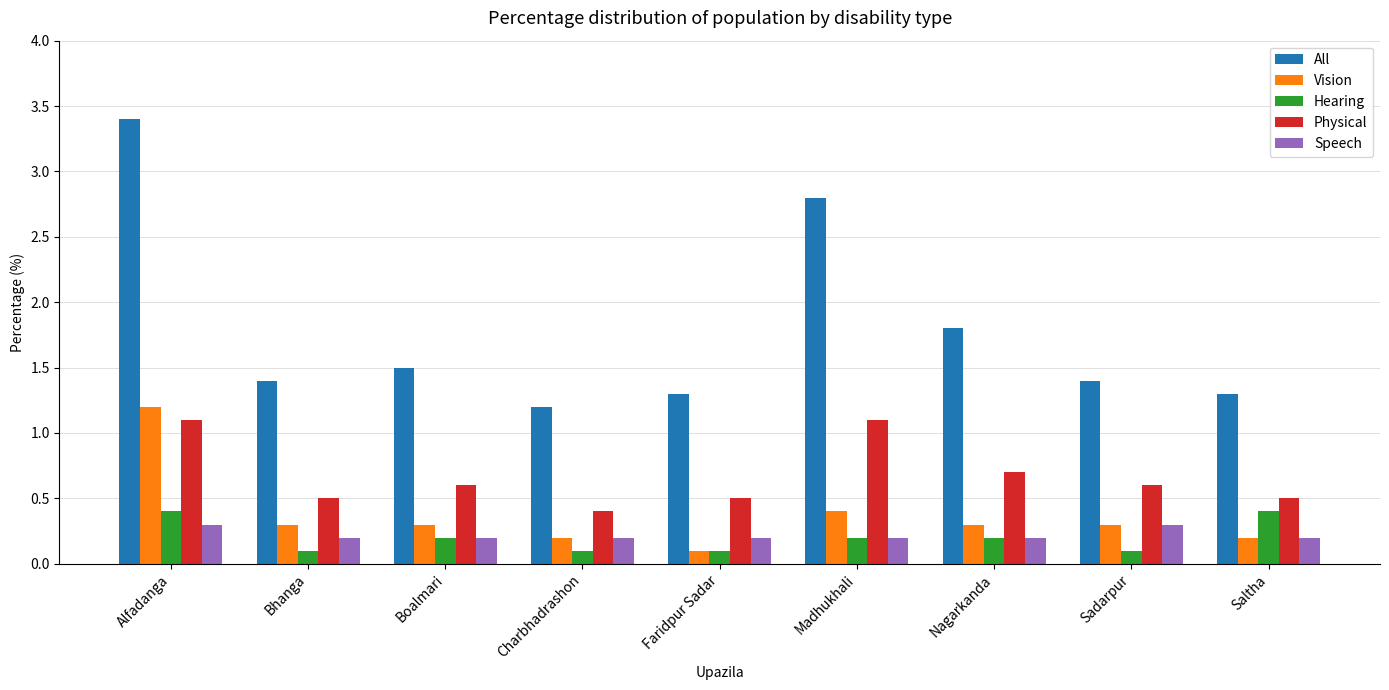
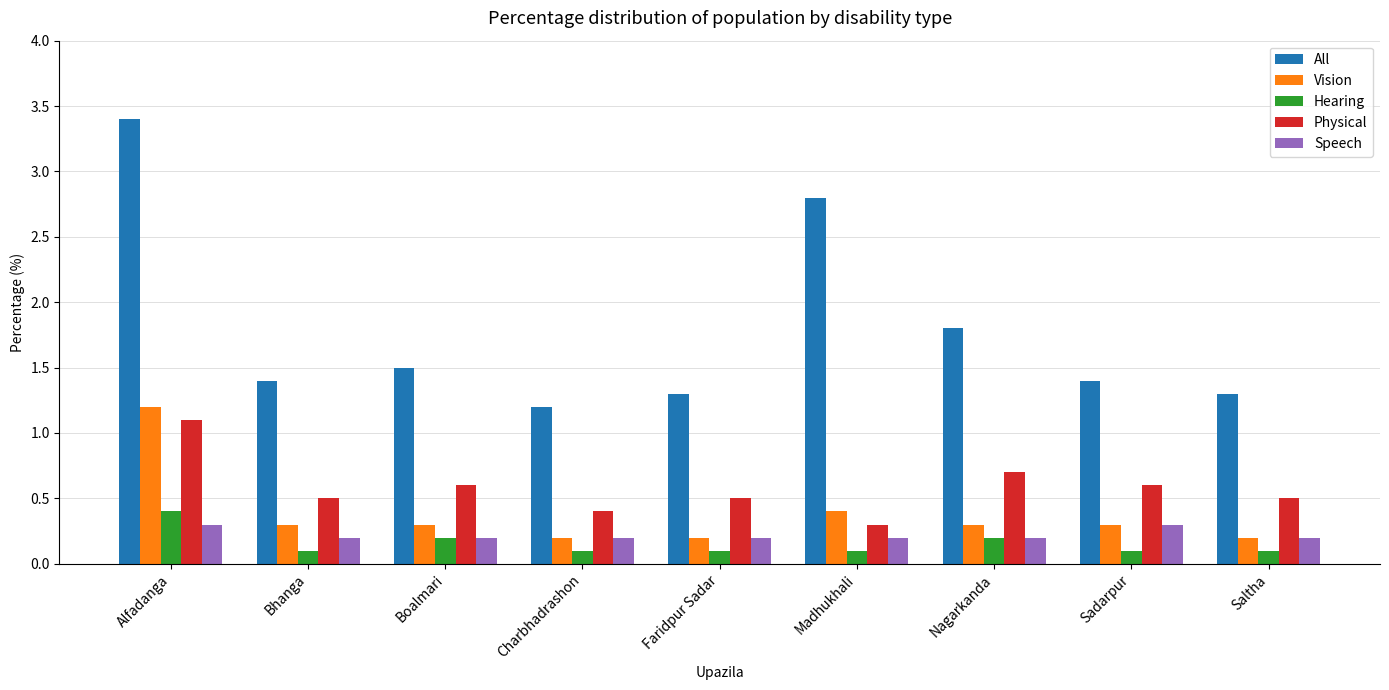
  {
    "All": {
      "Alfadanga": 3.4,
      "Bhanga": 1.4,
      "Boalmari": 1.5,
      "Charbhadrashon": 1.2,
      "Faridpur Sadar": 1.3,
      "Madhukhali": 2.8,
      "Nagarkanda": 1.8,
      "Sadarpur": 1.4,
      "Saltha": 1.3
    },
    "Vision": {
      "Alfadanga": 1.2,
      "Bhanga": 0.3,
      "Boalmari": 0.3,
      "Charbhadrashon": 0.2,
-     "Faridpur Sadar": 0.1,
+     "Faridpur Sadar": 0.2,
      "Madhukhali": 0.4,
      "Nagarkanda": 0.3,
      "Sadarpur": 0.3,
      "Saltha": 0.2
    },
    "Hearing": {
      "Alfadanga": 0.4,
      "Bhanga": 0.1,
      "Boalmari": 0.2,
      "Charbhadrashon": 0.1,
      "Faridpur Sadar": 0.1,
-     "Madhukhali": 0.2,
+     "Madhukhali": 0.1,
      "Nagarkanda": 0.2,
      "Sadarpur": 0.1,
-     "Saltha": 0.4
+     "Saltha": 0.1
    },
    "Physical": {
      "Alfadanga": 1.1,
      "Bhanga": 0.5,
      "Boalmari": 0.6,
      "Charbhadrashon": 0.4,
      "Faridpur Sadar": 0.5,
-     "Madhukhali": 1.1,
+     "Madhukhali": 0.3,
      "Nagarkanda": 0.7,
      "Sadarpur": 0.6,
      "Saltha": 0.5
    },
    "Speech": {
      "Alfadanga": 0.3,
      "Bhanga": 0.2,
      "Boalmari": 0.2,
      "Charbhadrashon": 0.2,
      "Faridpur Sadar": 0.2,
      "Madhukhali": 0.2,
      "Nagarkanda": 0.2,
      "Sadarpur": 0.3,
      "Saltha": 0.2
    }
  }
